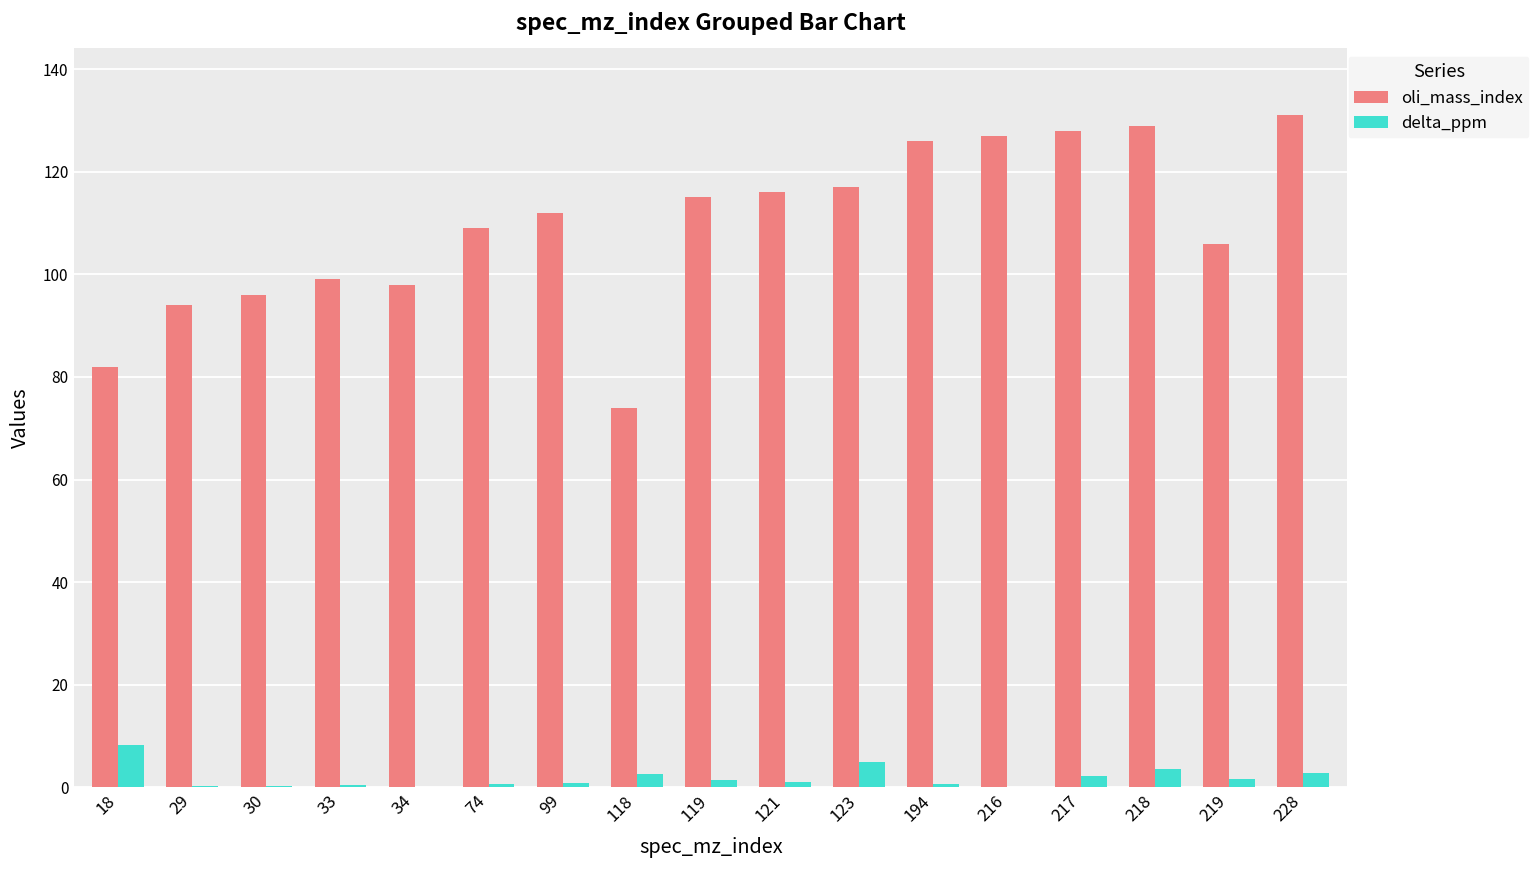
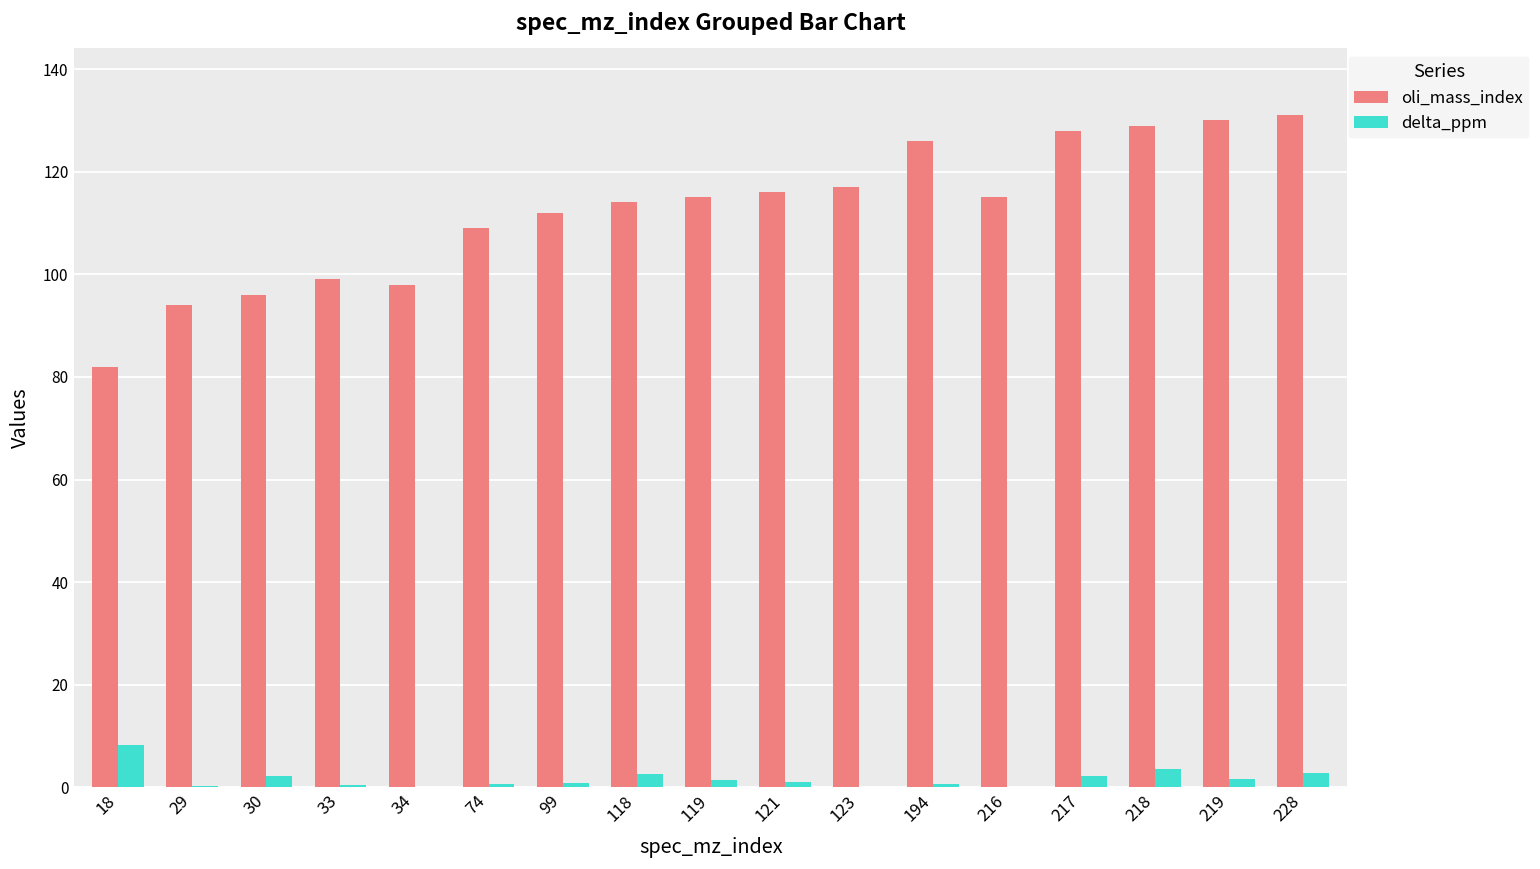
  {
    "oli_mass_index": {
      "18": 82,
      "29": 94,
      "30": 96,
      "33": 99,
      "34": 98,
      "74": 109,
      "99": 112,
-     "118": 74,
+     "118": 114,
      "119": 115,
      "121": 116,
      "123": 117,
      "194": 126,
-     "216": 127,
+     "216": 115,
      "217": 128,
      "218": 129,
-     "219": 106,
+     "219": 130,
      "228": 131
    },
    "delta_ppm": {
      "18": 8,
-     "30": 0,
+     "30": 2,
      "74": 1,
      "99": 1,
      "118": 3,
      "119": 1,
      "121": 1,
-     "123": 5,
+     "123": 0,
      "194": 1,
      "217": 2,
      "218": 4,
      "219": 2,
      "228": 3
    }
  }
